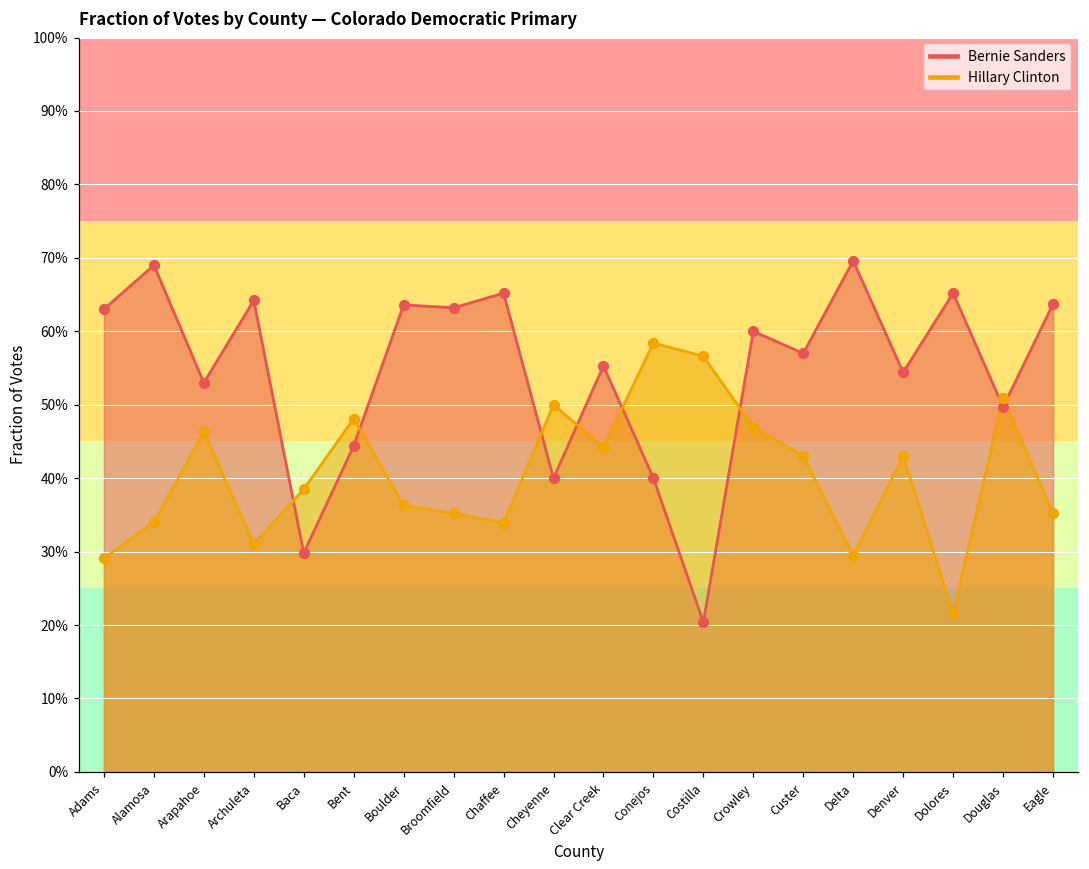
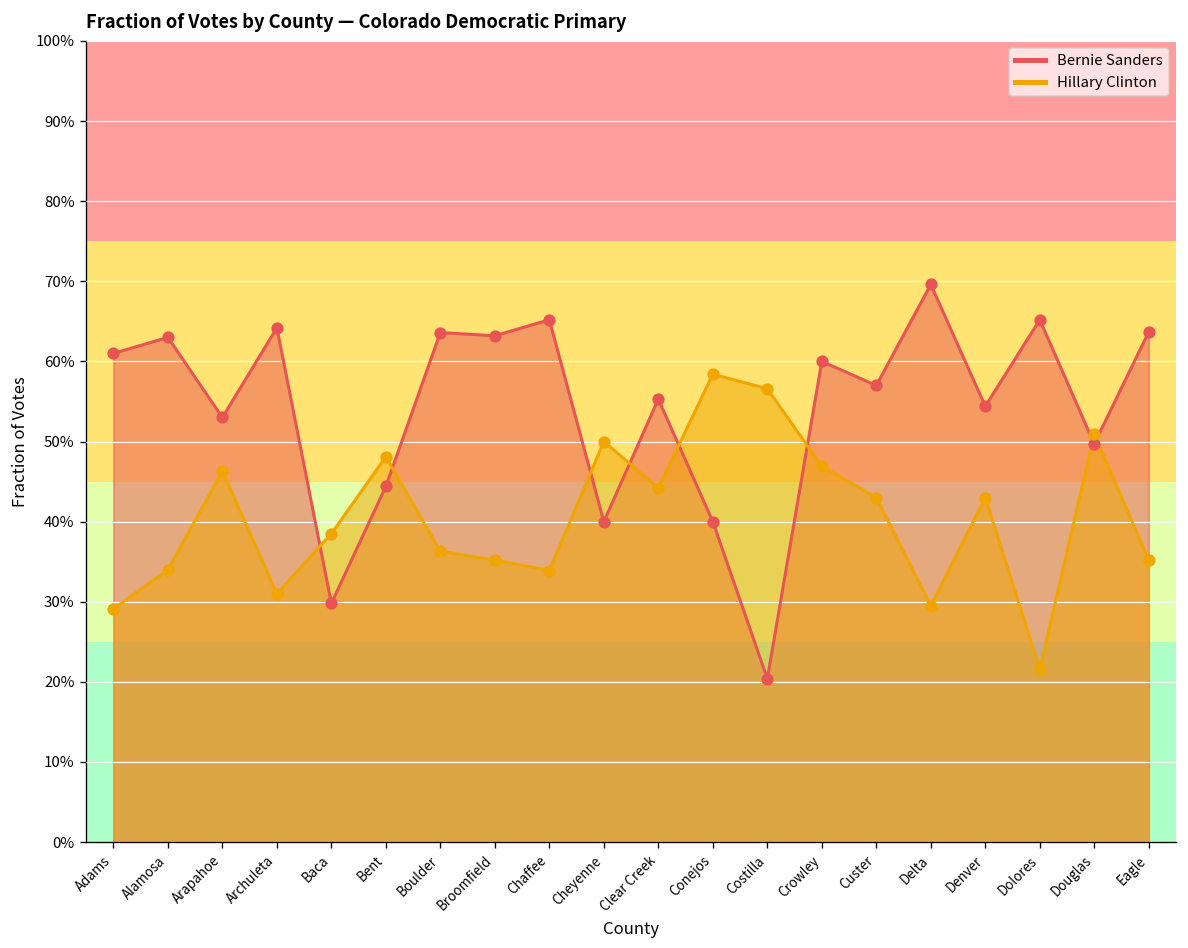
  {
    "Bernie Sanders": {
-     "Adams": "63%",
-     "Alamosa": "69%",
+     "Adams": "61%",
+     "Alamosa": "63%",
      "Arapahoe": "53%",
      "Archuleta": "64%",
      "Baca": "30%",
      "Bent": "44%",
      "Boulder": "64%",
      "Broomfield": "63%",
      "Chaffee": "65%",
      "Cheyenne": "40%",
      "Clear Creek": "55%",
      "Conejos": "40%",
      "Costilla": "20%",
      "Crowley": "60%",
      "Custer": "57%",
      "Delta": "70%",
      "Denver": "54%",
      "Dolores": "65%",
      "Douglas": "50%",
      "Eagle": "64%"
    },
    "Hillary Clinton": {
      "Adams": "29%",
      "Alamosa": "34%",
      "Arapahoe": "46%",
      "Archuleta": "31%",
      "Baca": "39%",
      "Bent": "48%",
      "Boulder": "36%",
      "Broomfield": "35%",
      "Chaffee": "34%",
      "Cheyenne": "50%",
      "Clear Creek": "44%",
      "Conejos": "58%",
      "Costilla": "57%",
      "Crowley": "47%",
      "Custer": "43%",
      "Delta": "30%",
      "Denver": "43%",
      "Dolores": "22%",
      "Douglas": "51%",
      "Eagle": "35%"
    }
  }
